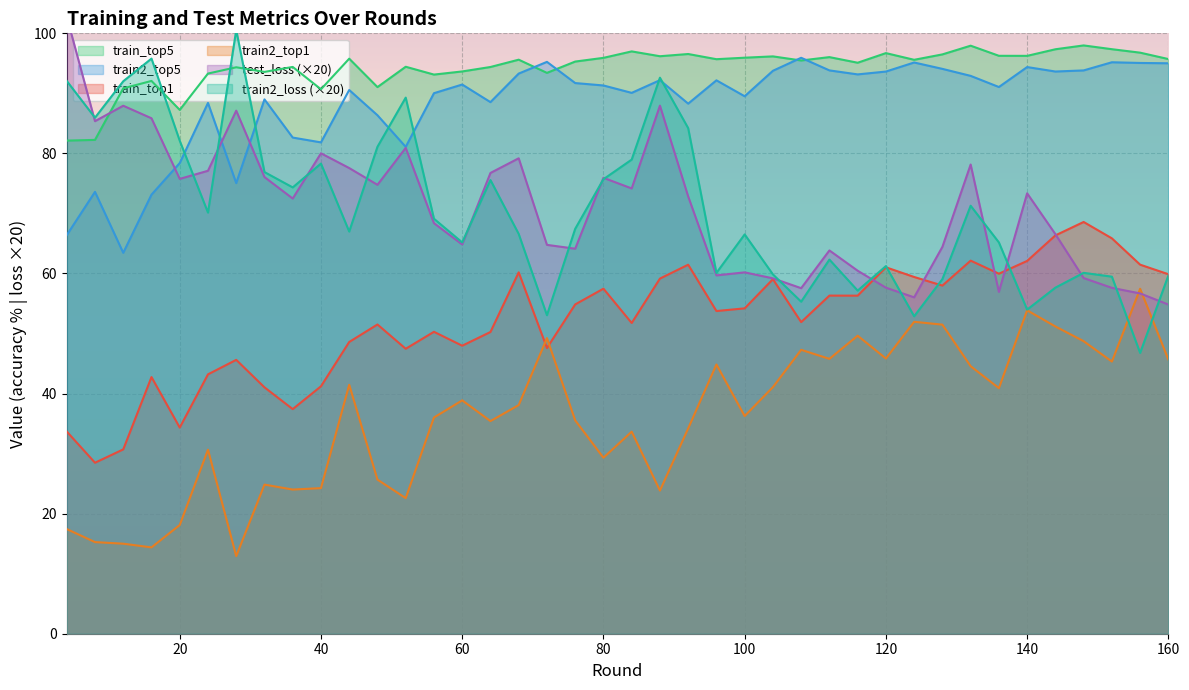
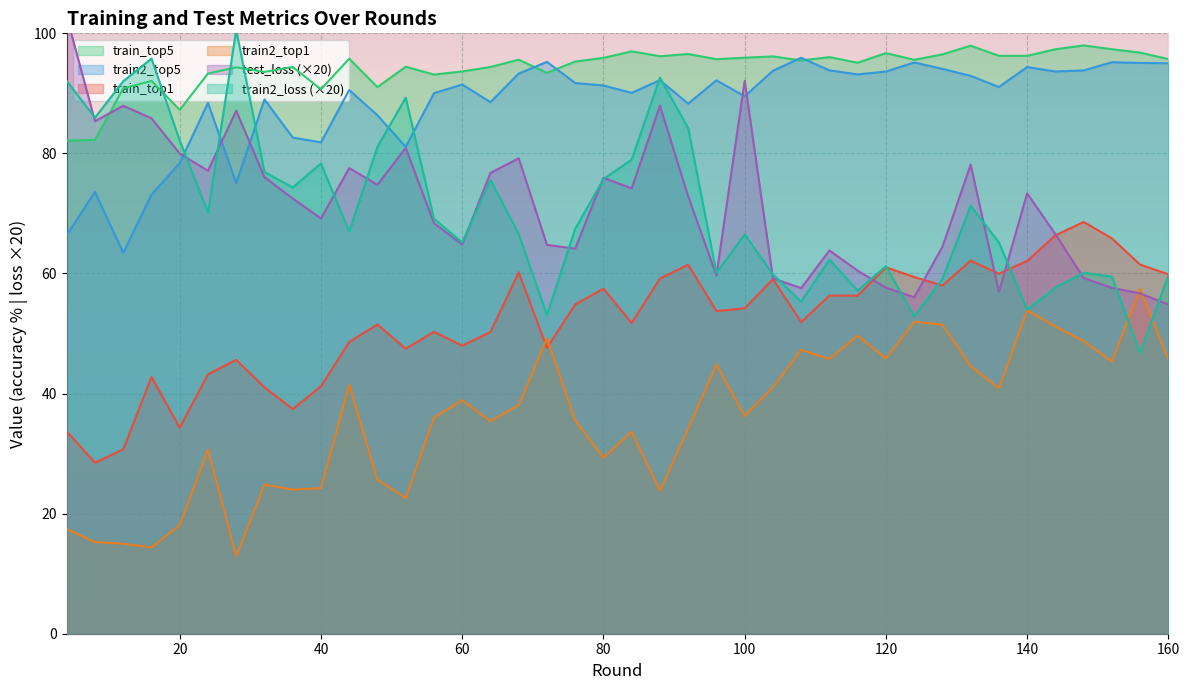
  {
    "test_loss (×20)": {
-     "20": 76,
-     "40": 80,
-     "100": 60,
+     "20": 80,
+     "40": 69,
+     "100": 92,
      "120": 58,
      "140": 73,
      "160": 55
    }
  }
